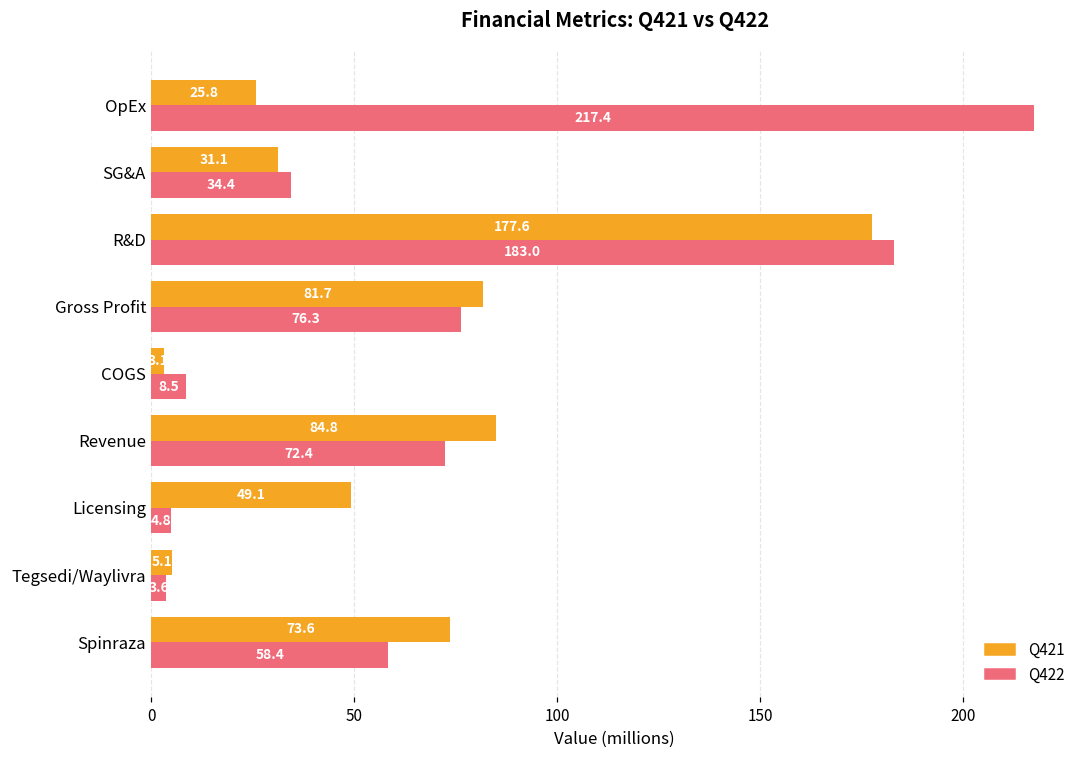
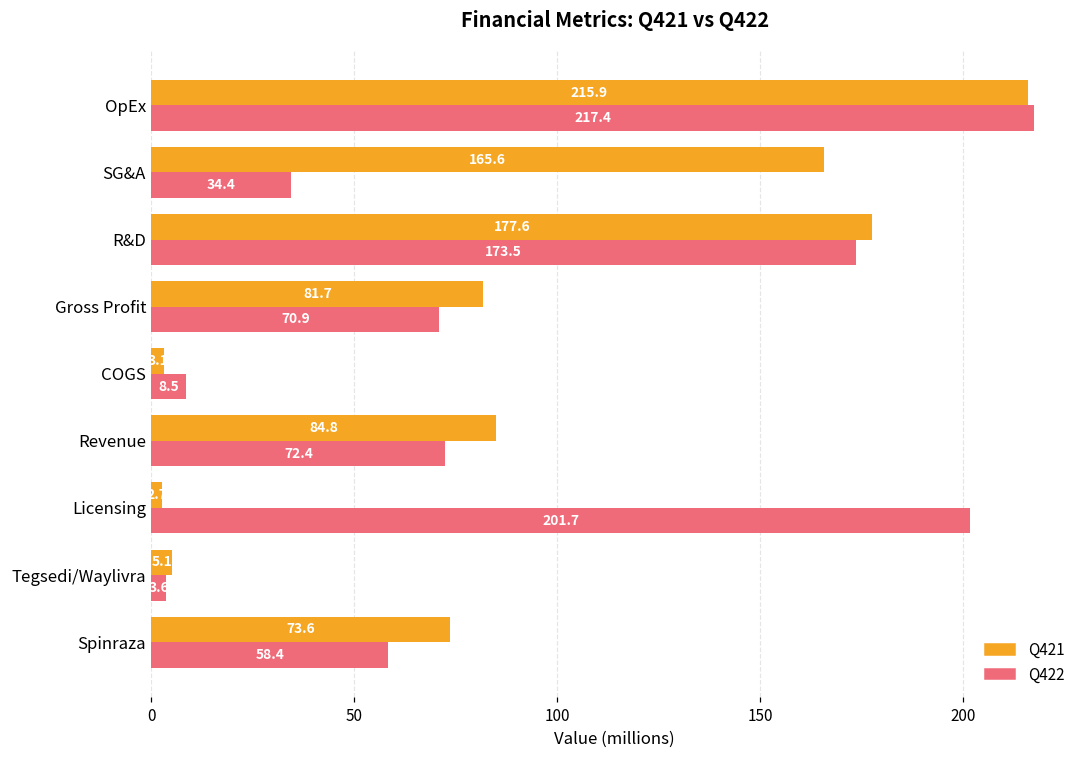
  {
    "Q421": {
-     "OpEx": 25.8,
-     "SG&A": 31.1,
+     "OpEx": 215.9,
+     "SG&A": 165.6,
      "R&D": 177.6,
      "Gross Profit": 81.7,
      "Revenue": 84.8,
-     "Licensing": 49,
+     "Licensing": 3,
      "Tegsedi/Waylivra": 5.1,
      "Spinraza": 73.6
    },
    "Q422": {
      "OpEx": 217.4,
      "SG&A": 34.4,
-     "R&D": 183.0,
-     "Gross Profit": 76.3,
+     "R&D": 173.5,
+     "Gross Profit": 70.9,
      "COGS": 8.5,
      "Revenue": 72.4,
-     "Licensing": 4.8,
+     "Licensing": 201.7,
      "Tegsedi/Waylivra": 3.6,
      "Spinraza": 58.4
    }
  }
